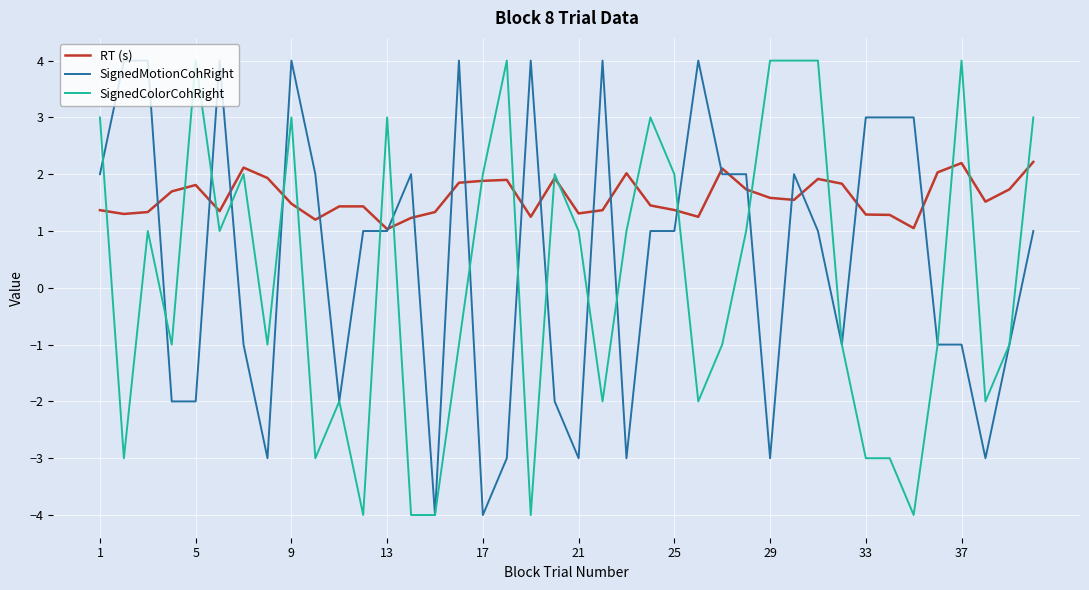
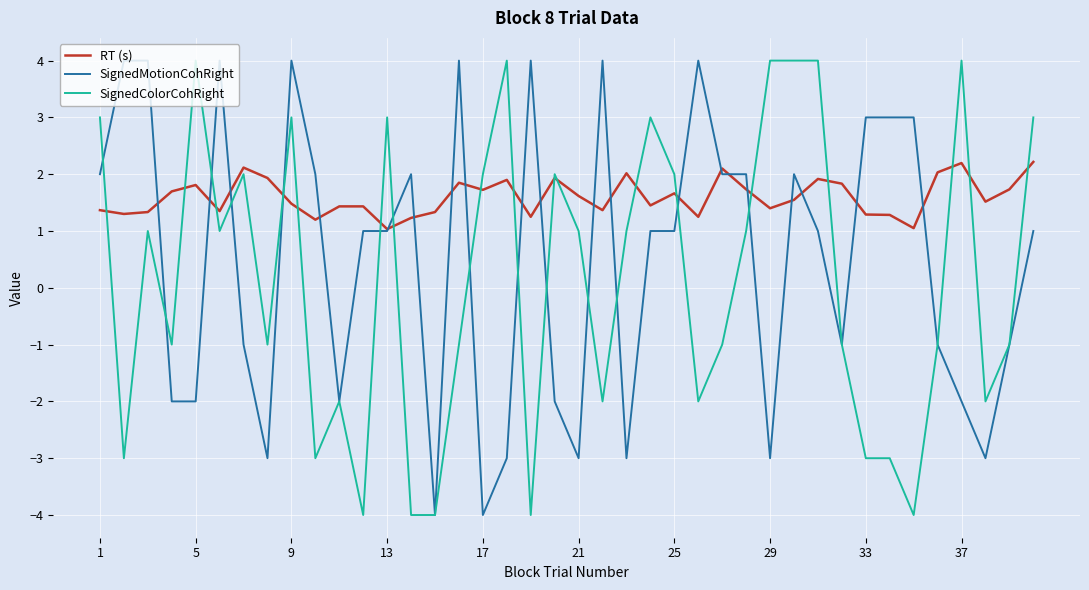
  {
    "RT (s)": {
      "1": 1.4,
      "5": 1.8,
      "9": 1.5,
-     "17": 1.9,
-     "21": 1.3,
-     "25": 1.4,
-     "29": 1.6,
+     "17": 1.7,
+     "21": 1.6,
+     "25": 1.7,
+     "29": 1.4,
      "33": 1.3,
      "37": 2.2
    },
    "SignedMotionCohRight": {
      "1": 2,
      "5": -2,
      "9": 4,
      "17": -4,
      "21": -3,
      "25": 1,
      "29": -3,
      "33": 3,
-     "37": -1
+     "37": -2
    },
    "SignedColorCohRight": {
      "1": 3.0,
      "9": 3.0,
      "13": 3.0,
      "17": 2.0,
      "21": 1.0,
      "25": 2.0,
      "29": 4.0,
      "33": -3.0,
      "37": 4.0
    }
  }
